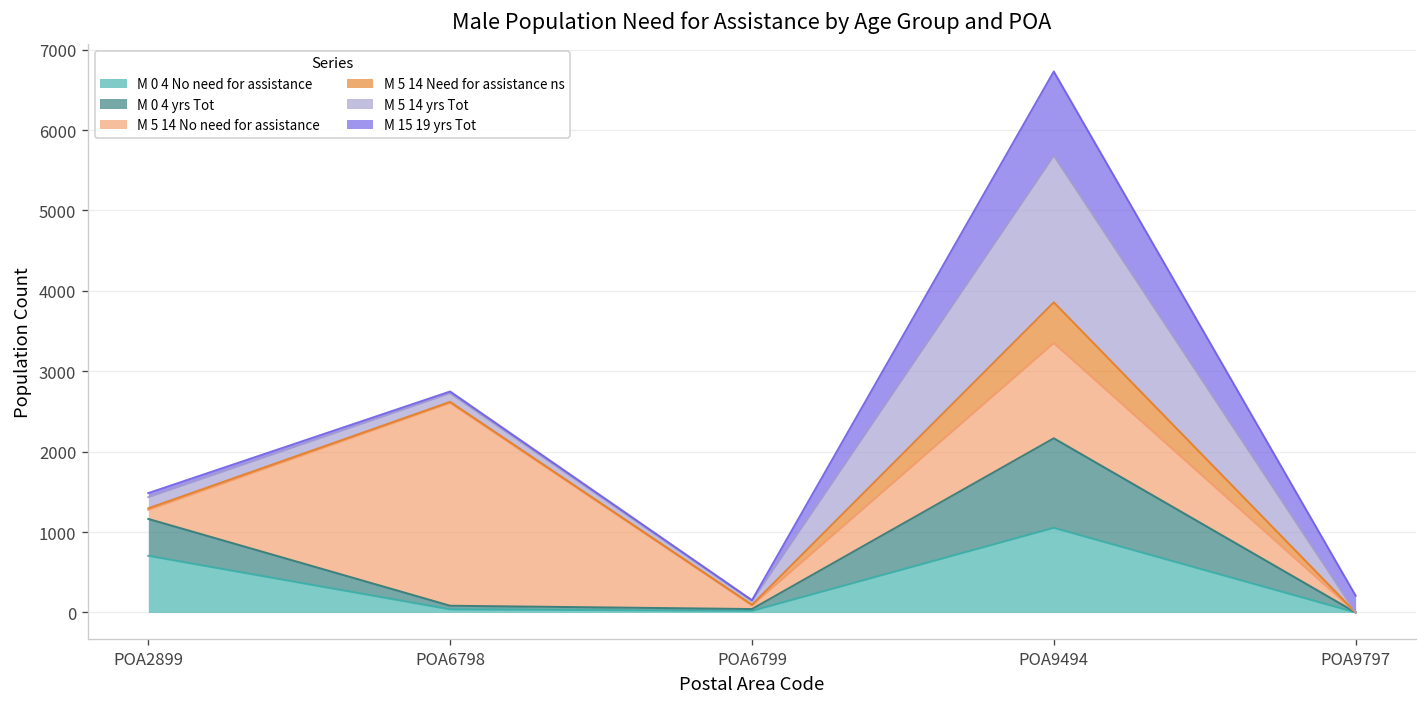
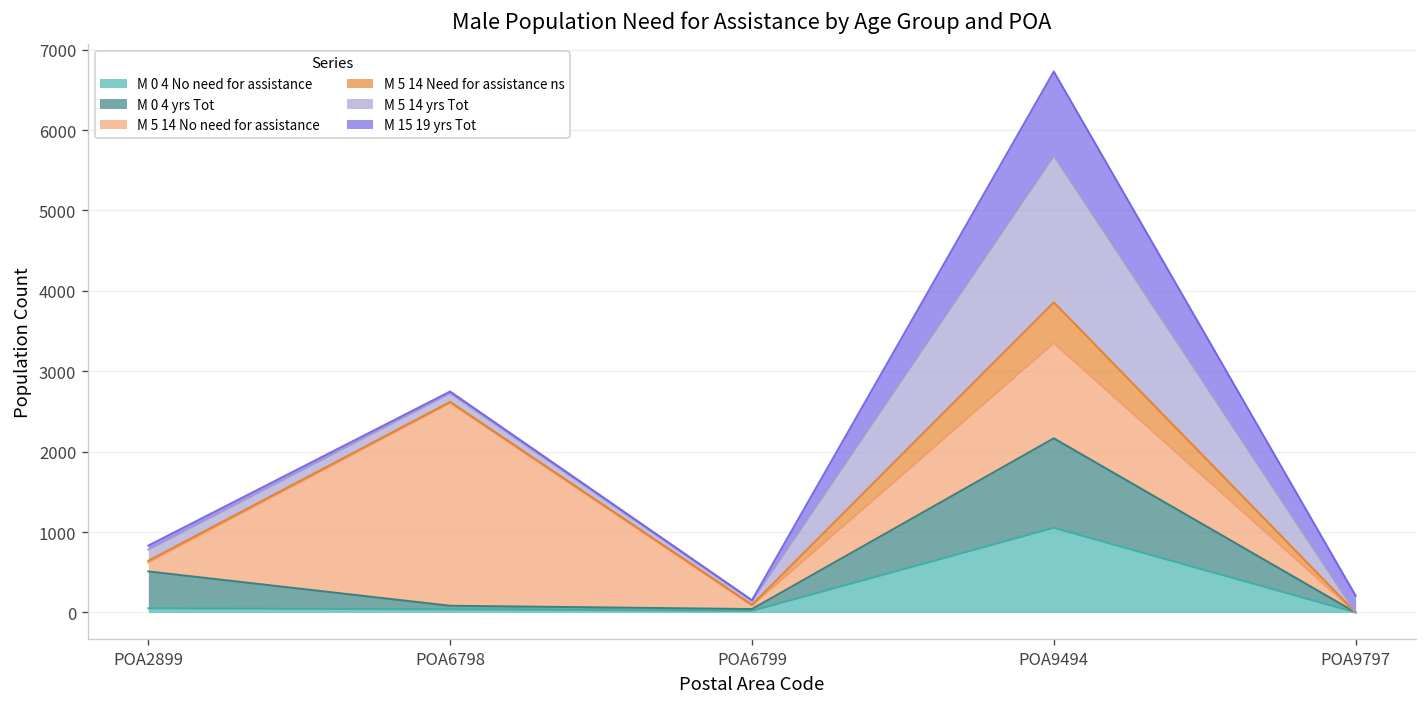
  {
    "M 0 4 No need for assistance": {
-     "POA2899": 700,
+     "POA2899": 100,
      "POA6798": 0,
      "POA9494": 1100
    },
    "M 0 4 yrs Tot": {
      "POA2899": 500,
      "POA6798": 0,
      "POA9494": 1100
    },
    "M 5 14 No need for assistance": {
      "POA9494": 1200
    },
    "M 5 14 Need for assistance ns": {
      "POA9494": 500
    },
    "M 5 14 yrs Tot": {
      "POA2899": 100,
      "POA9494": 1800
    },
    "M 15 19 yrs Tot": {
      "POA2899": 100,
      "POA9494": 1000,
      "POA9797": 200
    }
  }
